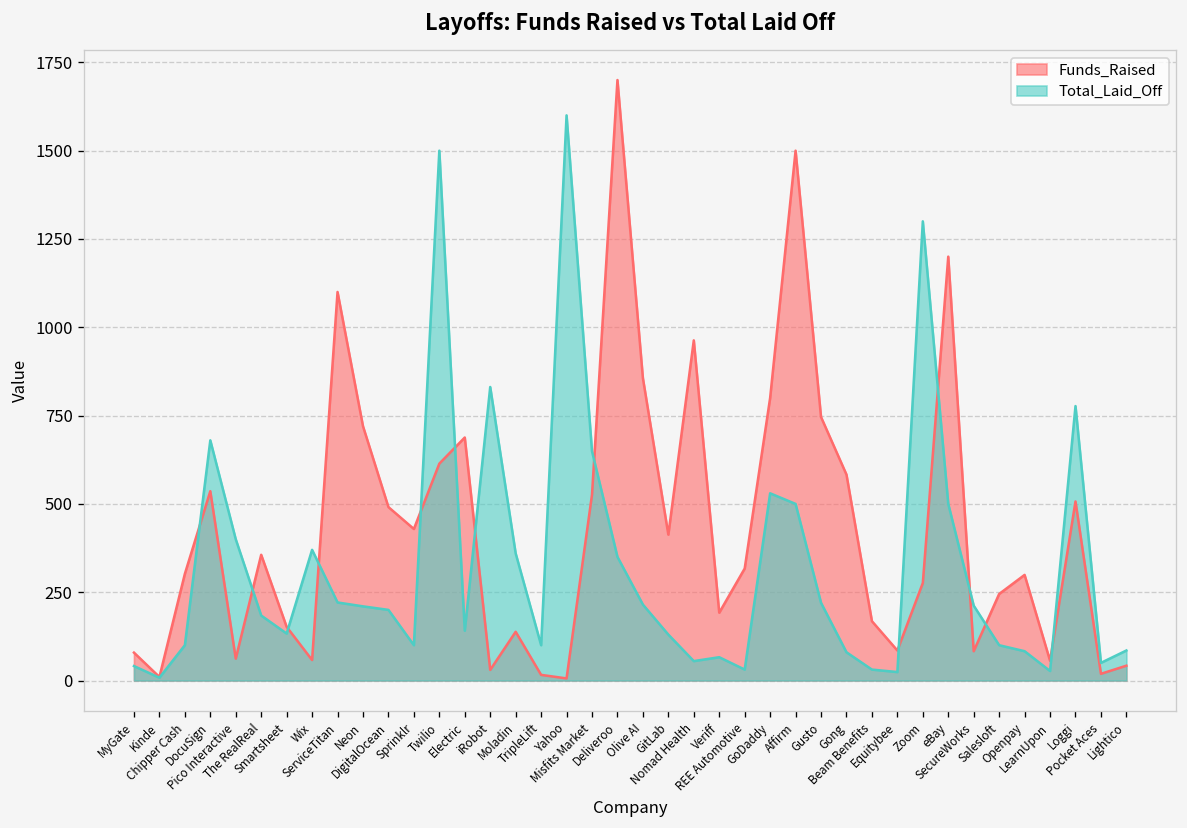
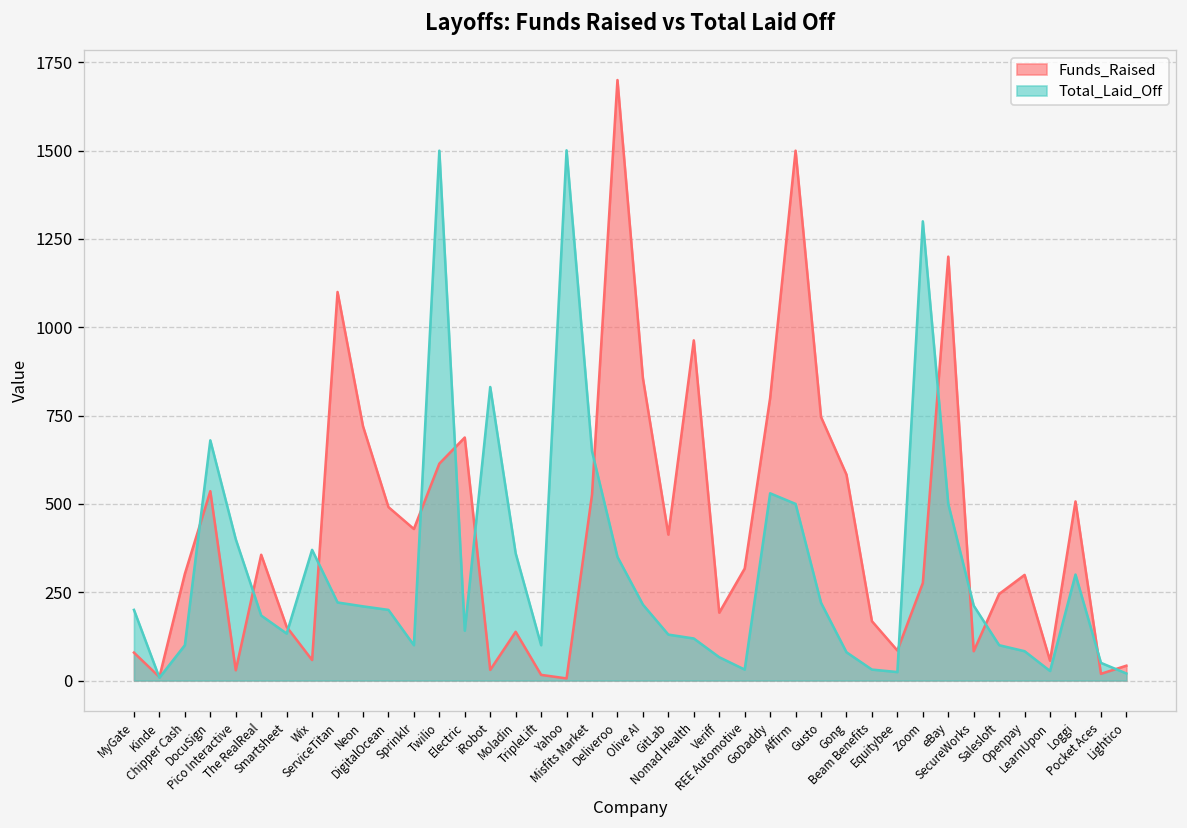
  {
    "Funds_Raised": {
      "MyGate": 80,
      "Chipper Cash": 300,
      "DocuSign": 540,
-     "Pico Interactive": 60,
+     "Pico Interactive": 30,
      "The RealReal": 360,
      "Smartsheet": 150,
      "Wix": 60,
      "ServiceTitan": 1100,
      "Neon": 720,
      "DigitalOcean": 490,
      "Sprinklr": 430,
      "Twilio": 610,
      "Electric": 690,
      "iRobot": 30,
      "Moladin": 140,
      "TripleLift": 20,
      "Yahoo": 10,
      "Misfits Market": 530,
      "Deliveroo": 1700,
      "Olive AI": 860,
      "GitLab": 410,
      "Nomad Health": 960,
      "Veriff": 190,
      "REE Automotive": 320,
      "GoDaddy": 800,
      "Affirm": 1500,
      "Gusto": 750,
      "Gong": 580,
      "Beam Benefits": 170,
      "Equitybee": 90,
      "Zoom": 280,
      "eBay": 1200,
      "SecureWorks": 80,
      "Salesloft": 250,
      "Openpay": 300,
      "LearnUpon": 60,
      "Loggi": 510,
      "Pocket Aces": 20,
      "Lightico": 40
    },
    "Total_Laid_Off": {
-     "MyGate": 40,
+     "MyGate": 200,
      "Chipper Cash": 100,
      "DocuSign": 680,
      "Pico Interactive": 400,
      "The RealReal": 180,
      "Smartsheet": 130,
      "Wix": 370,
      "ServiceTitan": 220,
      "Neon": 210,
      "DigitalOcean": 200,
      "Sprinklr": 100,
      "Twilio": 1500,
      "Electric": 140,
      "iRobot": 830,
      "Moladin": 360,
      "TripleLift": 100,
-     "Yahoo": 1600,
+     "Yahoo": 1500,
      "Misfits Market": 650,
      "Deliveroo": 350,
      "Olive AI": 220,
      "GitLab": 130,
-     "Nomad Health": 60,
+     "Nomad Health": 120,
      "Veriff": 70,
      "REE Automotive": 30,
      "GoDaddy": 530,
      "Affirm": 500,
      "Gusto": 220,
      "Gong": 80,
      "Beam Benefits": 30,
      "Equitybee": 20,
      "Zoom": 1300,
      "eBay": 500,
      "SecureWorks": 210,
      "Salesloft": 100,
      "Openpay": 80,
      "LearnUpon": 30,
-     "Loggi": 780,
+     "Loggi": 300,
      "Pocket Aces": 50,
-     "Lightico": 90
+     "Lightico": 20
    }
  }
